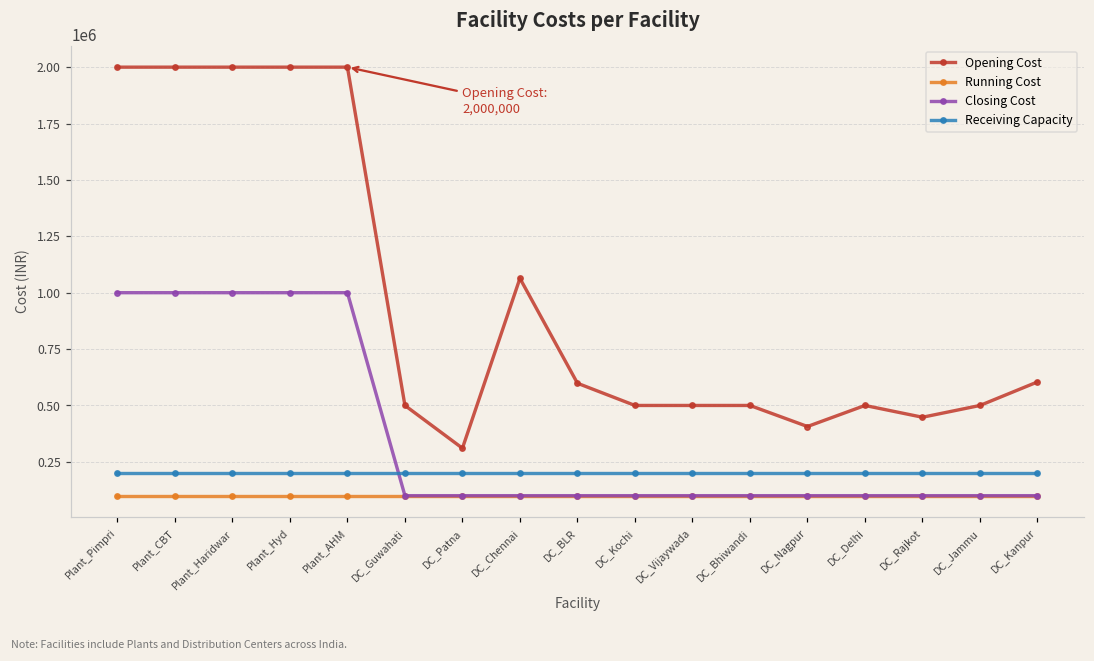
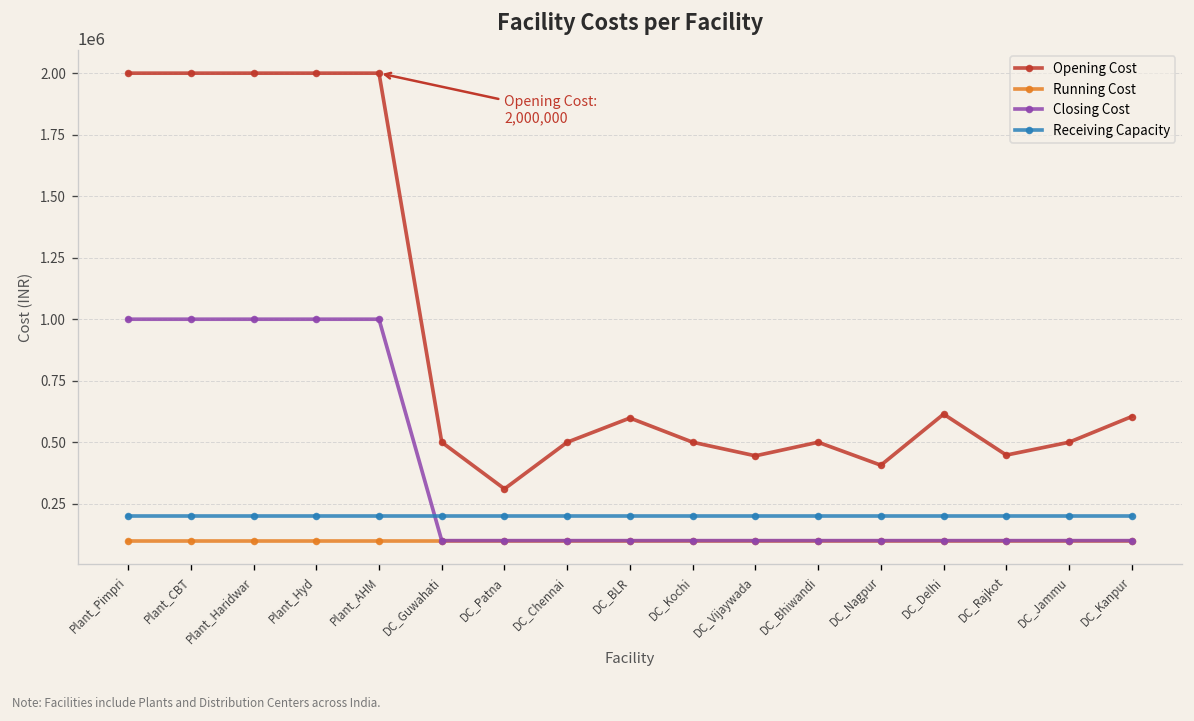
  {
    "Opening Cost": {
      "Plant_Pimpri": 2000000,
      "Plant_CBT": 2000000,
      "Plant_Haridwar": 2000000,
      "Plant_Hyd": 2000000,
      "DC_Guwahati": 500000,
      "DC_Patna": 310000,
-     "DC_Chennai": 1060000,
+     "DC_Chennai": 500000,
      "DC_BLR": 600000,
      "DC_Kochi": 500000,
-     "DC_Vijaywada": 500000,
+     "DC_Vijaywada": 440000,
      "DC_Bhiwandi": 500000,
      "DC_Nagpur": 410000,
-     "DC_Delhi": 500000,
+     "DC_Delhi": 610000,
      "DC_Rajkot": 450000,
      "DC_Jammu": 500000,
      "DC_Kanpur": 600000
    },
    "Running Cost": {
      "Plant_Pimpri": 100000,
      "Plant_CBT": 100000,
      "Plant_Haridwar": 100000,
      "Plant_Hyd": 100000,
      "Plant_AHM": 100000
    },
    "Closing Cost": {
      "Plant_Pimpri": 1000000,
      "Plant_CBT": 1000000,
      "Plant_Haridwar": 1000000,
      "Plant_Hyd": 1000000,
      "Plant_AHM": 1000000
    },
    "Receiving Capacity": {
      "Plant_Pimpri": 200000,
      "Plant_CBT": 200000,
      "Plant_Haridwar": 200000,
      "Plant_Hyd": 200000,
      "Plant_AHM": 200000,
      "DC_Guwahati": 200000,
      "DC_Patna": 200000,
      "DC_Chennai": 200000,
      "DC_BLR": 200000,
      "DC_Kochi": 200000,
      "DC_Vijaywada": 200000,
      "DC_Bhiwandi": 200000,
      "DC_Nagpur": 200000,
      "DC_Delhi": 200000,
      "DC_Rajkot": 200000,
      "DC_Jammu": 200000,
      "DC_Kanpur": 200000
    }
  }
